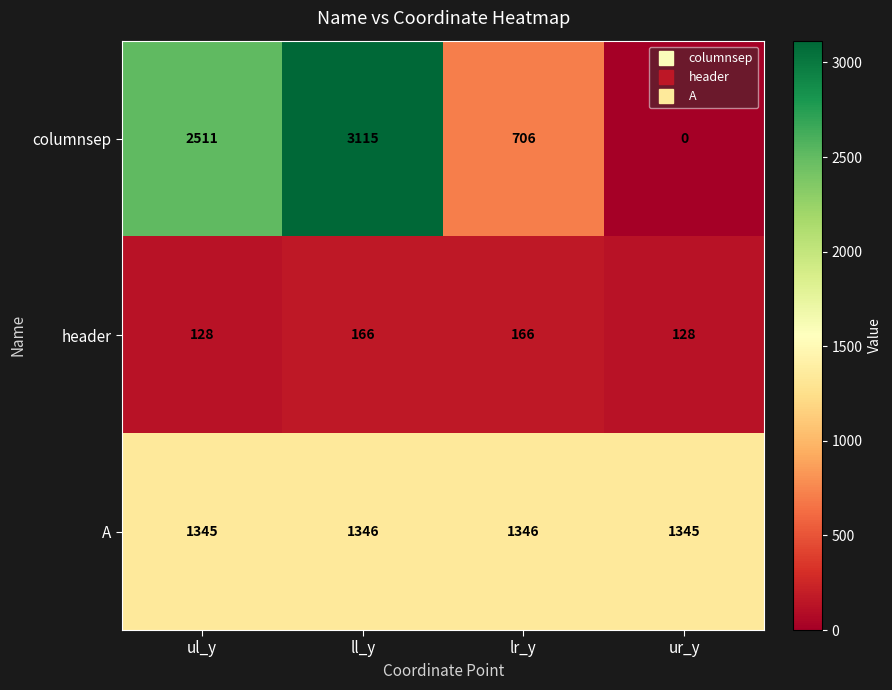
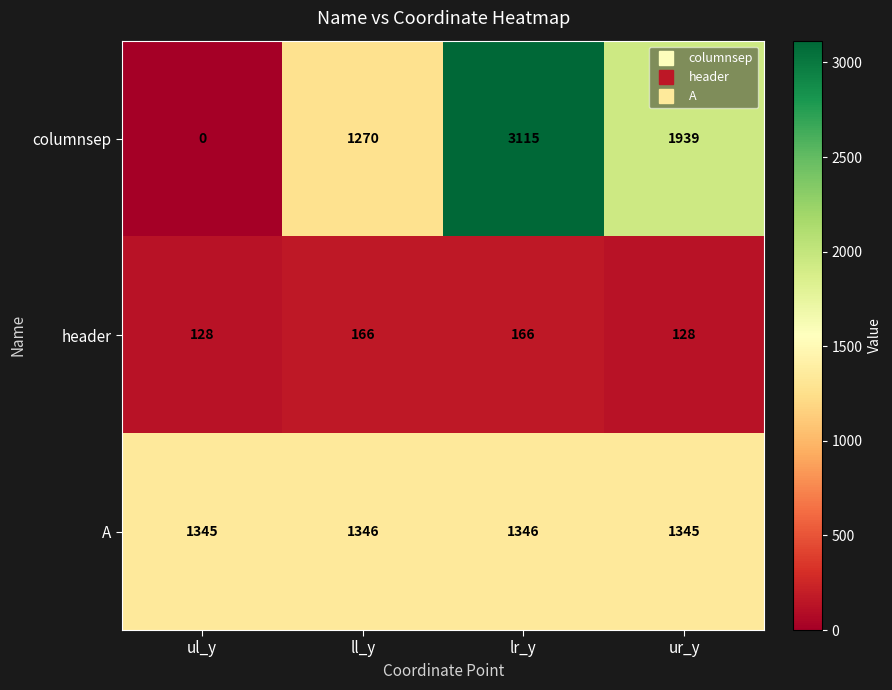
  {
    "columnsep": {
-     "ul_y": 2511,
-     "ll_y": 3115,
-     "lr_y": 706,
-     "ur_y": 0
+     "ul_y": 0,
+     "ll_y": 1270,
+     "lr_y": 3115,
+     "ur_y": 1939
    },
    "header": {
      "ul_y": 128,
      "ll_y": 166,
      "lr_y": 166,
      "ur_y": 128
    },
    "A": {
      "ul_y": 1345,
      "ll_y": 1346,
      "lr_y": 1346,
      "ur_y": 1345
    }
  }
